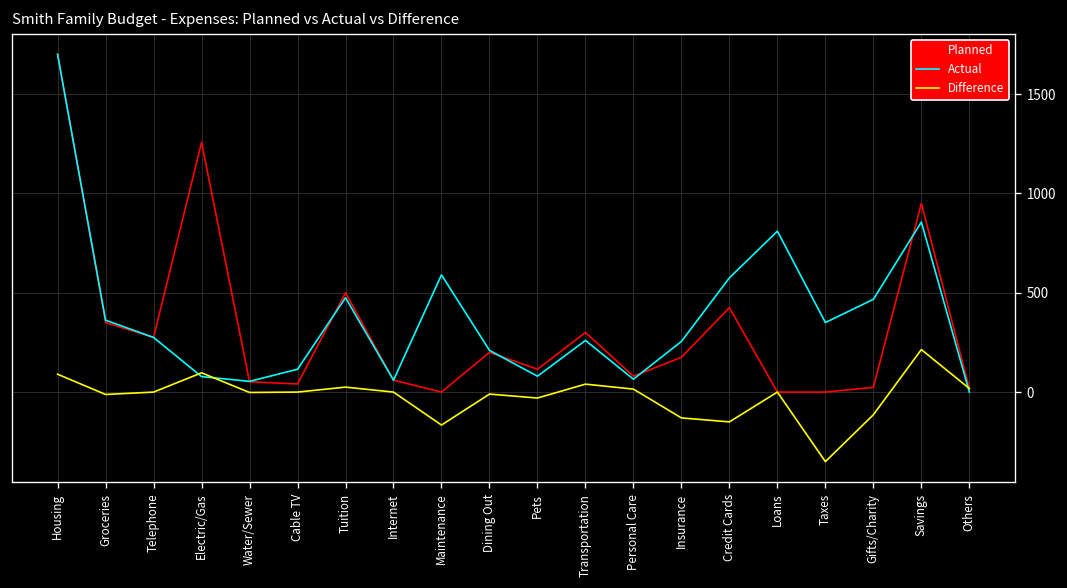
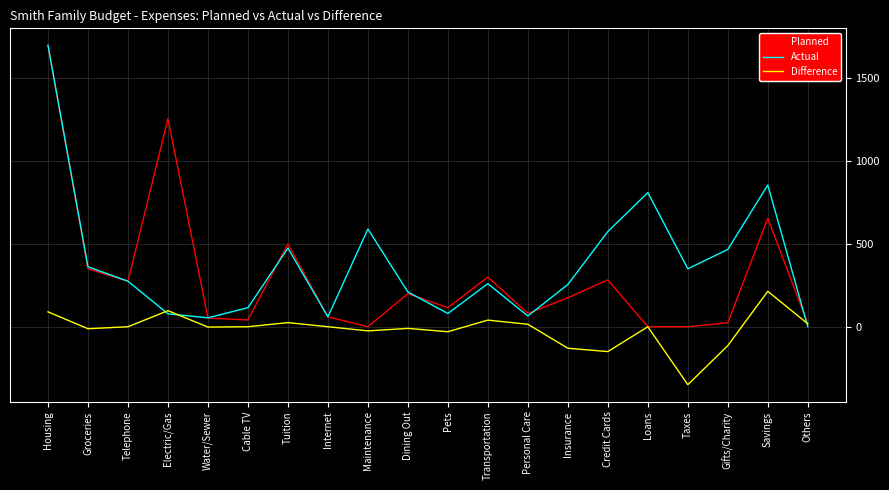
  {
    "Planned": {
      "Electric/Gas": 1260,
      "Cable TV": 40,
      "Tuition": 500,
      "Maintenance": 0,
      "Pets": 120,
      "Transportation": 300,
      "Insurance": 180,
-     "Credit Cards": 430,
+     "Credit Cards": 280,
      "Taxes": 0,
      "Gifts/Charity": 20,
-     "Savings": 950
+     "Savings": 660
    },
    "Actual": {
      "Electric/Gas": 80,
      "Cable TV": 120,
      "Tuition": 480,
      "Maintenance": 590,
      "Pets": 80,
      "Transportation": 260,
      "Insurance": 260,
      "Credit Cards": 580,
      "Loans": 810,
      "Taxes": 350,
      "Gifts/Charity": 470,
      "Savings": 860,
      "Others": 0
    },
    "Difference": {
      "Housing": 90,
      "Groceries": -10,
      "Telephone": 0,
      "Electric/Gas": 100,
      "Water/Sewer": 0,
      "Cable TV": 0,
      "Tuition": 30,
      "Internet": 0,
-     "Maintenance": -170,
+     "Maintenance": -30,
      "Dining Out": -10,
      "Pets": -30,
      "Transportation": 40,
      "Personal Care": 20,
      "Insurance": -130,
      "Credit Cards": -150,
      "Taxes": -350,
      "Gifts/Charity": -110,
      "Savings": 210
    }
  }
